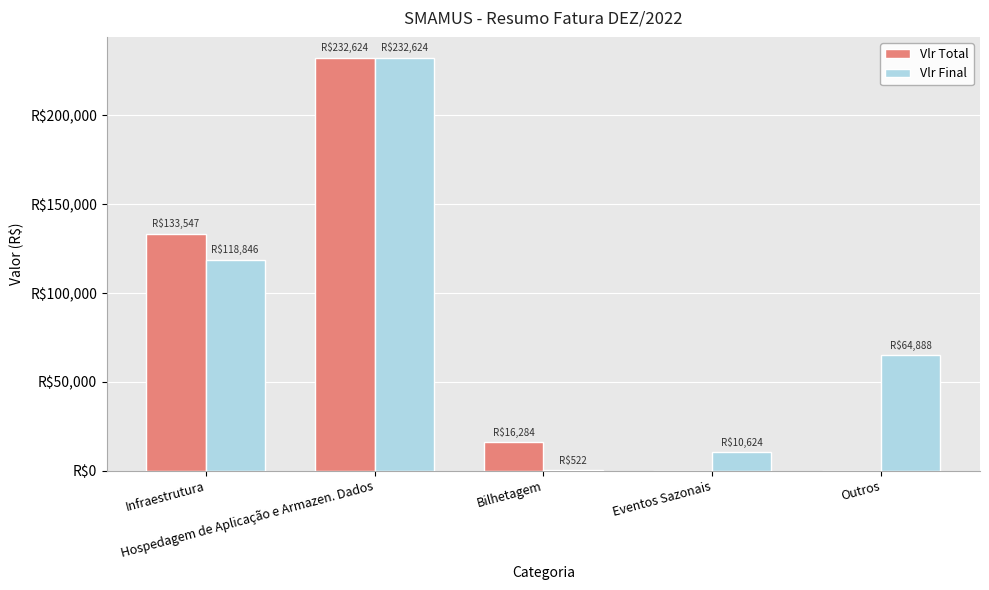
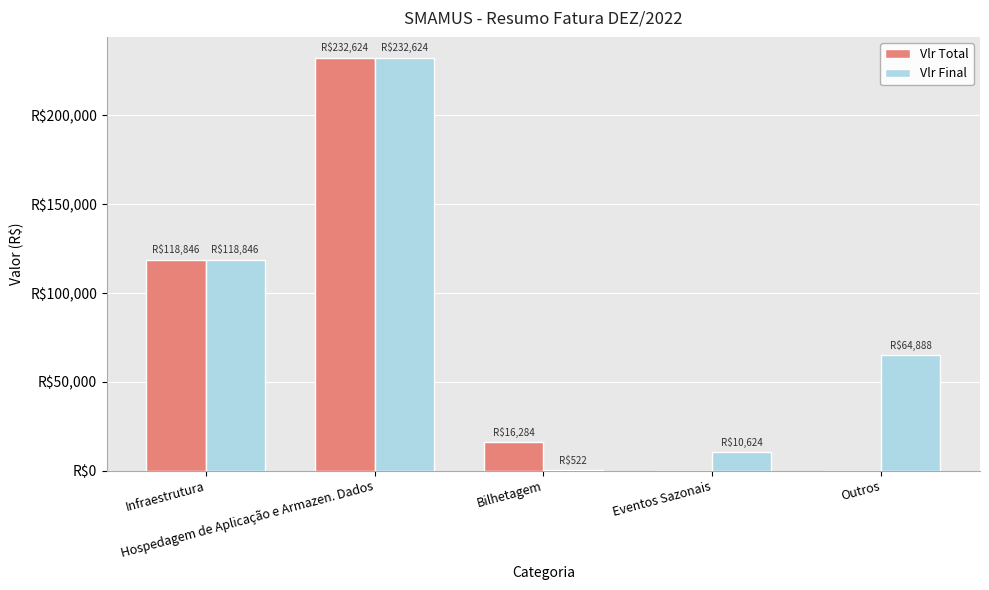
  {
    "Vlr Total": {
-     "Infraestrutura": "$133,547",
+     "Infraestrutura": "$118,846",
      "Hospedagem de Aplicação e Armazen. Dados": "$232,624",
      "Bilhetagem": "$16,284"
    },
    "Vlr Final": {
      "Infraestrutura": "$118,846",
      "Hospedagem de Aplicação e Armazen. Dados": "$232,624",
      "Bilhetagem": "$522",
      "Eventos Sazonais": "$10,624",
      "Outros": "$64,888"
    }
  }
